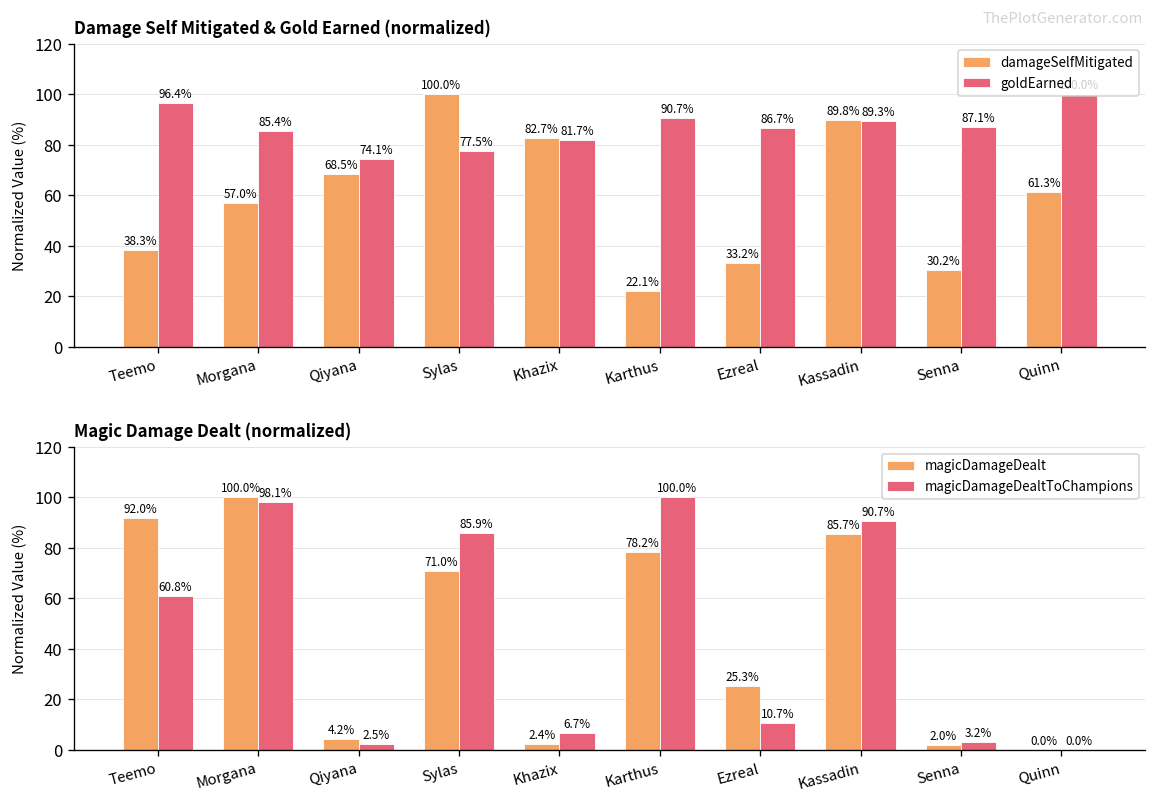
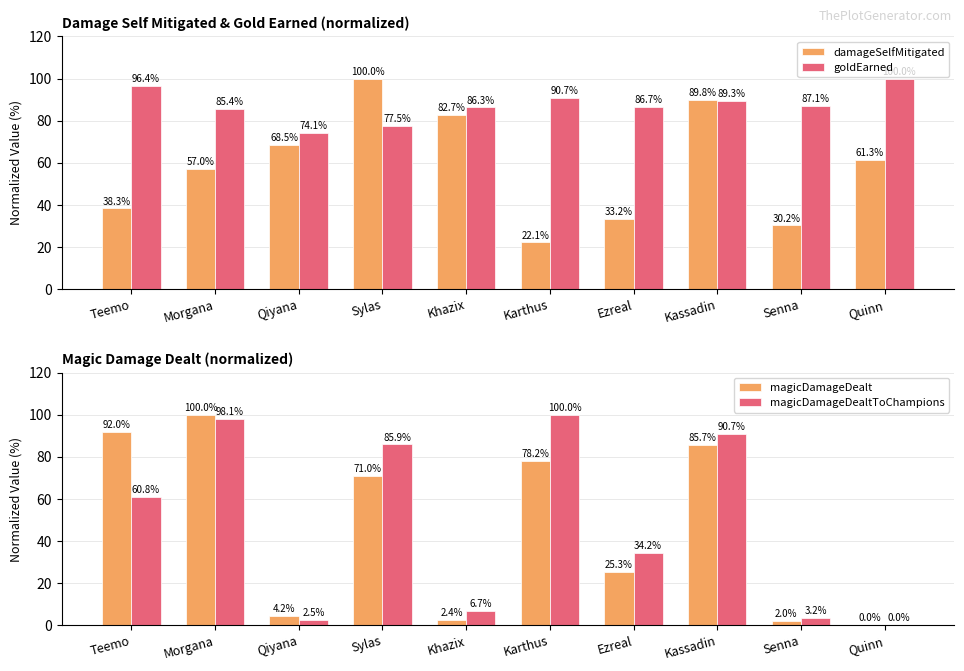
  {
    "Damage Self Mitigated & Gold Earned (normalized)": {
      "damageSelfMitigated": {
        "Teemo": "38.3%",
        "Morgana": "57.0%",
        "Qiyana": "68.5%",
        "Sylas": "100.0%",
        "Khazix": "82.7%",
        "Karthus": "22.1%",
        "Ezreal": "33.2%",
        "Kassadin": "89.8%",
        "Senna": "30.2%",
        "Quinn": "61.3%"
      },
      "goldEarned": {
        "Teemo": "96.4%",
        "Morgana": "85.4%",
        "Qiyana": "74.1%",
        "Sylas": "77.5%",
-       "Khazix": "81.7%",
+       "Khazix": "86.3%",
        "Karthus": "90.7%",
        "Ezreal": "86.7%",
        "Kassadin": "89.3%",
        "Senna": "87.1%"
      }
    },
    "Magic Damage Dealt (normalized)": {
      "magicDamageDealt": {
        "Teemo": "92.0%",
        "Morgana": "100.0%",
        "Qiyana": "4.2%",
        "Sylas": "71.0%",
        "Khazix": "2.4%",
        "Karthus": "78.2%",
        "Ezreal": "25.3%",
        "Kassadin": "85.7%",
        "Senna": "2.0%",
        "Quinn": "0.0%"
      },
      "magicDamageDealtToChampions": {
        "Teemo": "60.8%",
        "Morgana": "98.1%",
        "Qiyana": "2.5%",
        "Sylas": "85.9%",
        "Khazix": "6.7%",
        "Karthus": "100.0%",
-       "Ezreal": "10.7%",
+       "Ezreal": "34.2%",
        "Kassadin": "90.7%",
        "Senna": "3.2%",
        "Quinn": "0.0%"
      }
    }
  }
